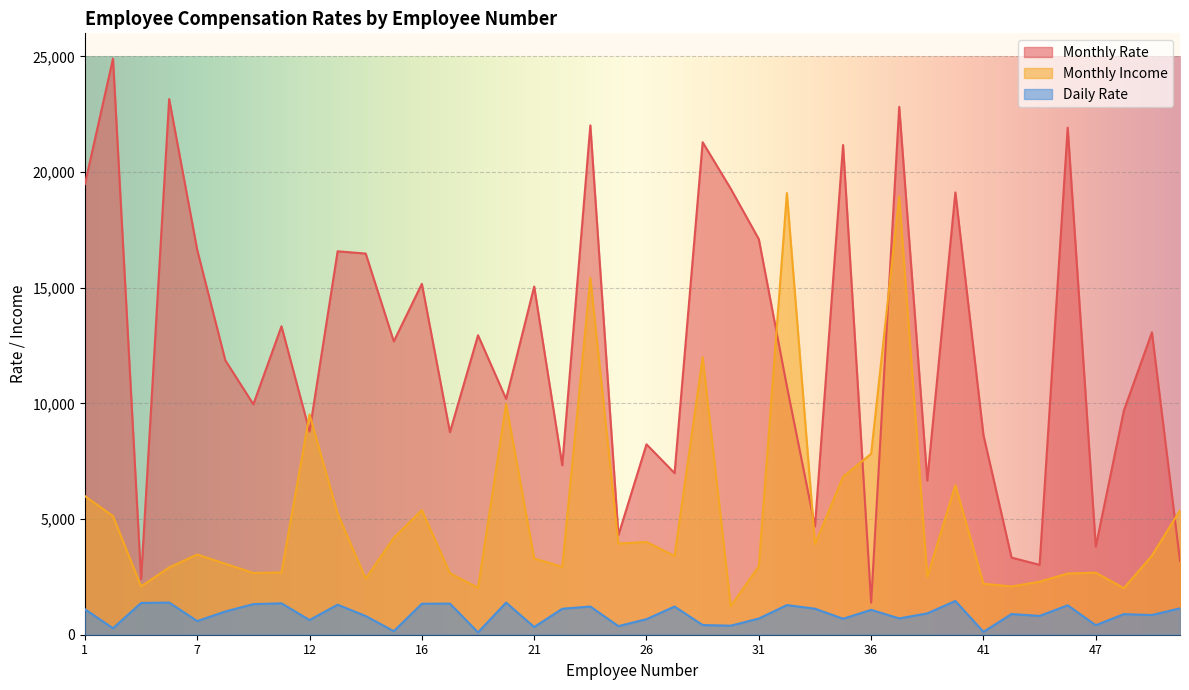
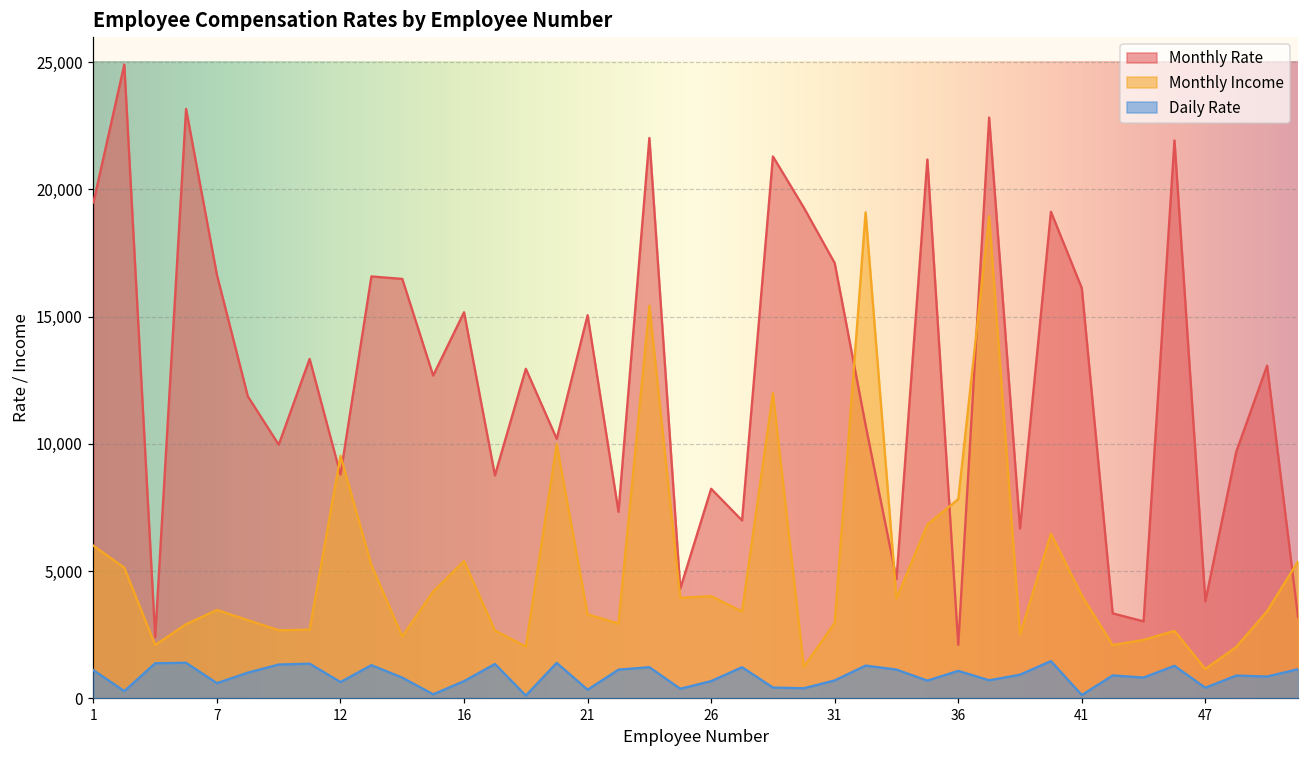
  {
    "Monthly Rate": {
      "12": "8,800",
      "16": "15,200",
-     "36": "1,400",
-     "41": "8,600",
+     "36": "2,100",
+     "41": "16,100",
      "47": "3,800"
    },
    "Monthly Income": {
      "12": "9,500",
      "16": "5,400",
      "36": "7,800",
-     "41": "2,200",
-     "47": "2,700"
+     "41": "4,000",
+     "47": "1,100"
    },
    "Daily Rate": {
      "12": "600",
-     "16": "1,300",
+     "16": "700",
      "36": "1,100",
      "41": "100",
      "47": "400"
    }
  }
